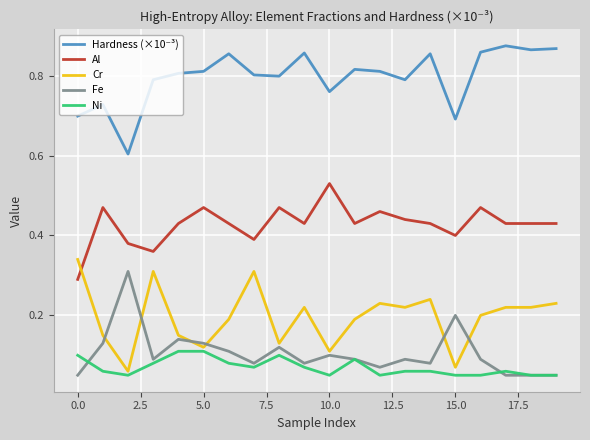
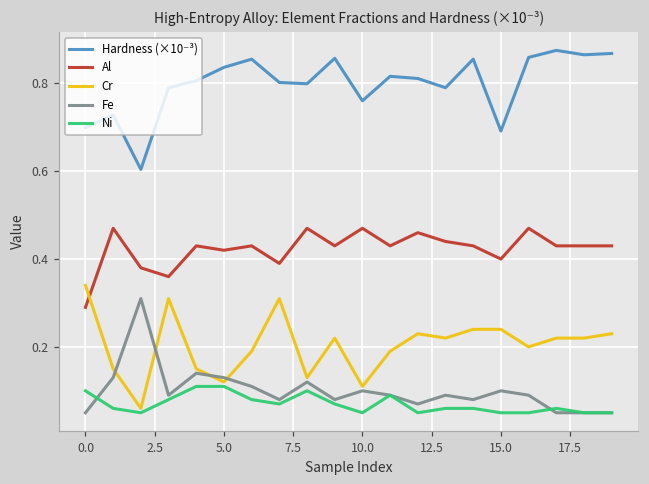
  {
    "Hardness (×10⁻³)": {
      "0.0": 0.70,
-     "5.0": 0.81,
+     "5.0": 0.84,
      "10.0": 0.76,
      "15.0": 0.69
    },
    "Al": {
      "0.0": 0.29,
-     "5.0": 0.47,
-     "10.0": 0.53,
+     "5.0": 0.42,
+     "10.0": 0.47,
      "15.0": 0.40
    },
    "Cr": {
      "0.0": 0.34,
      "5.0": 0.12,
      "10.0": 0.11,
-     "15.0": 0.07
+     "15.0": 0.24
    },
    "Fe": {
      "0.0": 0.05,
      "5.0": 0.13,
      "10.0": 0.1,
-     "15.0": 0.2
+     "15.0": 0.1
    },
    "Ni": {
      "0.0": 0.10,
      "5.0": 0.11,
      "10.0": 0.05,
      "15.0": 0.05
    }
  }
